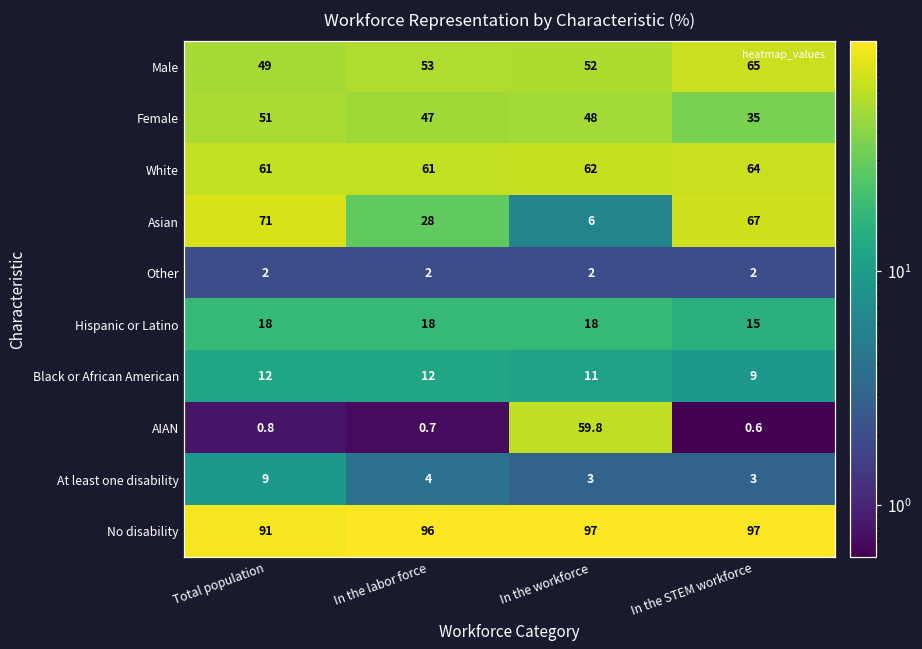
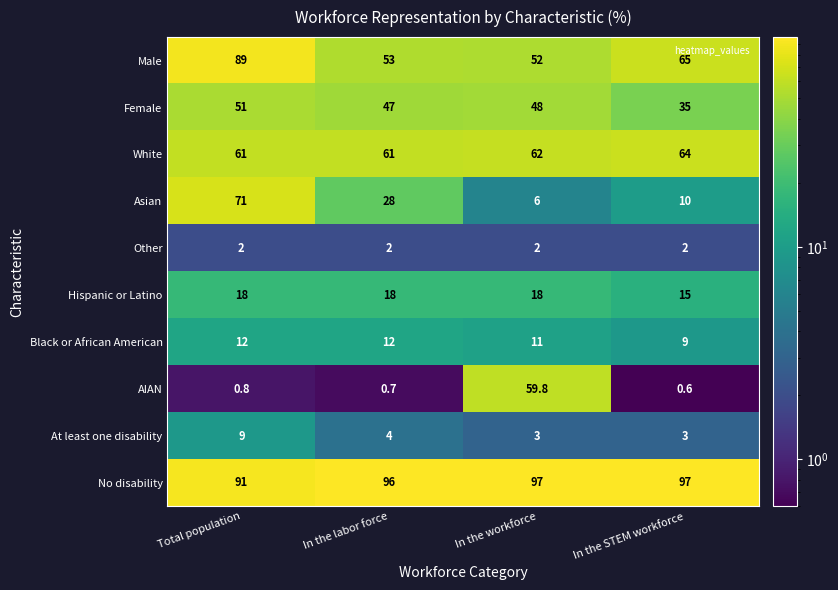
  {
    "Male": {
-     "Total population": 49,
+     "Total population": 89,
      "In the labor force": 53,
      "In the workforce": 52
    },
    "Female": {
      "Total population": 51,
      "In the labor force": 47,
      "In the workforce": 48,
      "In the STEM workforce": 35
    },
    "White": {
      "Total population": 61,
      "In the labor force": 61,
      "In the workforce": 62,
      "In the STEM workforce": 64
    },
    "Asian": {
      "Total population": 71,
      "In the labor force": 28,
      "In the workforce": 6,
-     "In the STEM workforce": 67
+     "In the STEM workforce": 10
    },
    "Other": {
      "Total population": 2,
      "In the labor force": 2,
      "In the workforce": 2,
      "In the STEM workforce": 2
    },
    "Hispanic or Latino": {
      "Total population": 18,
      "In the labor force": 18,
      "In the workforce": 18,
      "In the STEM workforce": 15
    },
    "Black or African American": {
      "Total population": 12,
      "In the labor force": 12,
      "In the workforce": 11,
      "In the STEM workforce": 9
    },
    "AIAN": {
      "Total population": 0.8,
      "In the labor force": 0.7,
      "In the workforce": 59.8,
      "In the STEM workforce": 0.6
    },
    "At least one disability": {
      "Total population": 9,
      "In the labor force": 4,
      "In the workforce": 3,
      "In the STEM workforce": 3
    },
    "No disability": {
      "Total population": 91,
      "In the labor force": 96,
      "In the workforce": 97,
      "In the STEM workforce": 97
    }
  }
